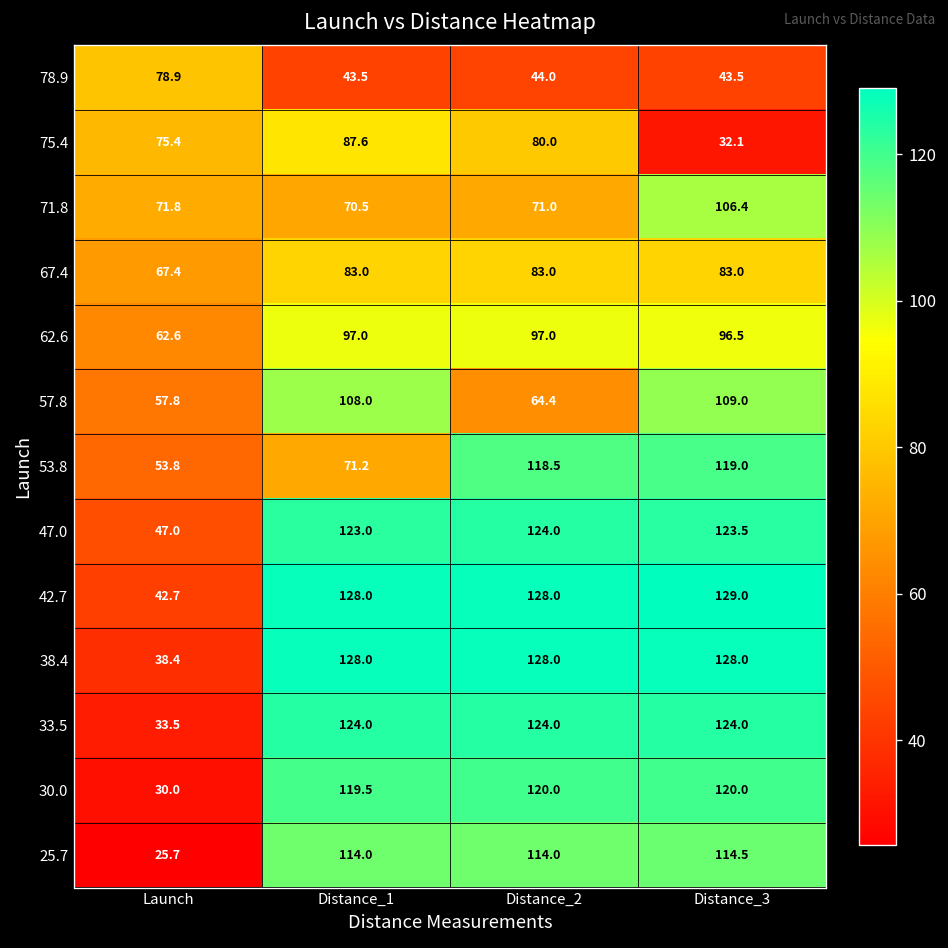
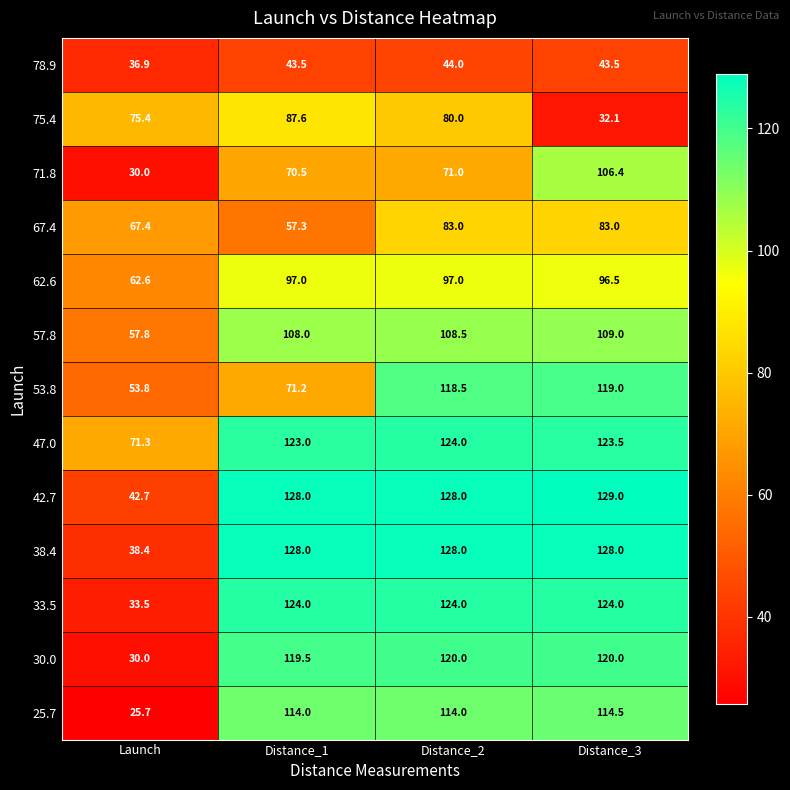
  {
    "78.9": {
-     "Launch": 78.9,
+     "Launch": 36.9,
      "Distance_1": 43.5,
      "Distance_2": 44.0,
      "Distance_3": 43.5
    },
    "75.4": {
      "Launch": 75.4,
      "Distance_1": 87.6,
      "Distance_2": 80.0,
      "Distance_3": 32.1
    },
    "71.8": {
-     "Launch": 71.8,
+     "Launch": 30.0,
      "Distance_1": 70.5,
      "Distance_2": 71.0,
      "Distance_3": 106.4
    },
    "67.4": {
      "Launch": 67.4,
-     "Distance_1": 83.0,
+     "Distance_1": 57.3,
      "Distance_2": 83.0,
      "Distance_3": 83.0
    },
    "62.6": {
      "Launch": 62.6,
      "Distance_1": 97.0,
      "Distance_2": 97.0,
      "Distance_3": 96.5
    },
    "57.8": {
      "Launch": 57.8,
      "Distance_1": 108.0,
-     "Distance_2": 64.4,
+     "Distance_2": 108.5,
      "Distance_3": 109.0
    },
    "53.8": {
      "Launch": 53.8,
      "Distance_1": 71.2,
      "Distance_2": 118.5,
      "Distance_3": 119.0
    },
    "47.0": {
-     "Launch": 47.0,
+     "Launch": 71.3,
      "Distance_1": 123.0,
      "Distance_2": 124.0,
      "Distance_3": 123.5
    },
    "42.7": {
      "Launch": 42.7,
      "Distance_1": 128.0,
      "Distance_2": 128.0,
      "Distance_3": 129.0
    },
    "38.4": {
      "Launch": 38.4,
      "Distance_1": 128.0,
      "Distance_2": 128.0,
      "Distance_3": 128.0
    },
    "33.5": {
      "Launch": 33.5,
      "Distance_1": 124.0,
      "Distance_2": 124.0,
      "Distance_3": 124.0
    },
    "30.0": {
      "Launch": 30.0,
      "Distance_1": 119.5,
      "Distance_2": 120.0,
      "Distance_3": 120.0
    },
    "25.7": {
      "Launch": 25.7,
      "Distance_1": 114.0,
      "Distance_2": 114.0,
      "Distance_3": 114.5
    }
  }
